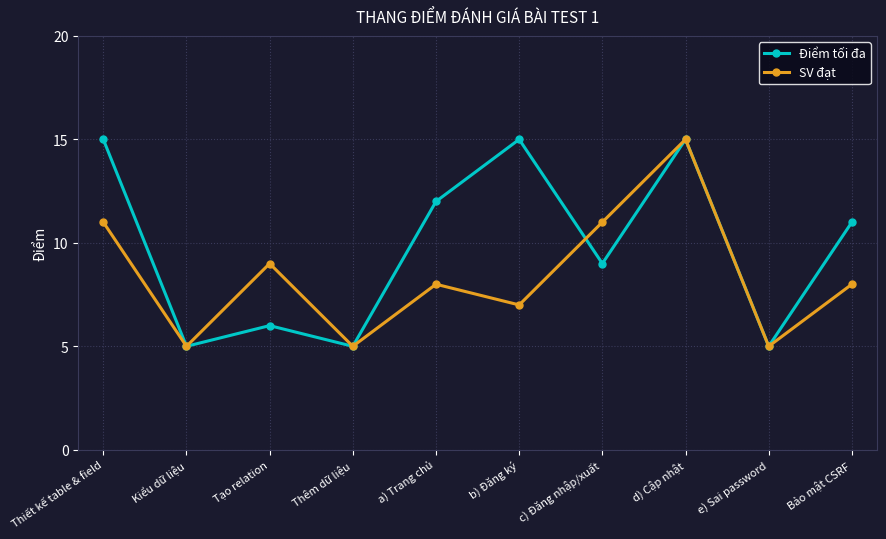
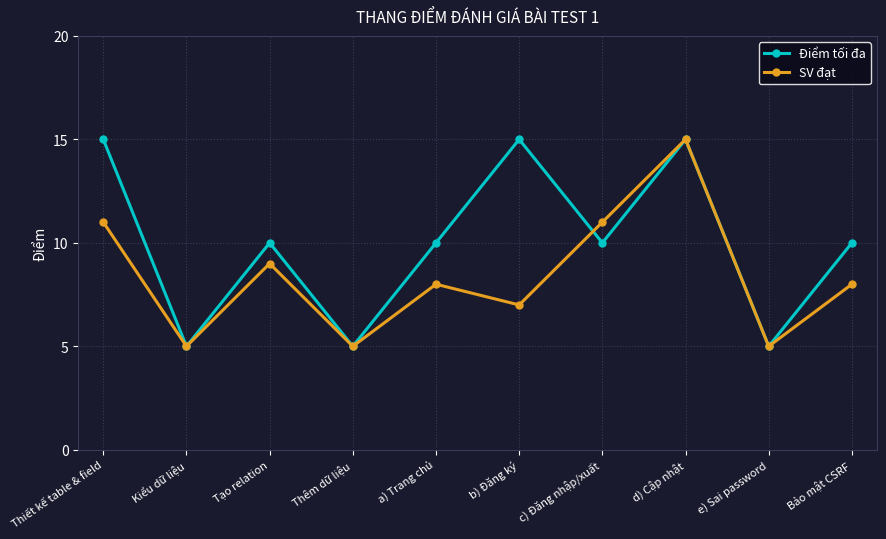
  {
    "Điểm tối đa": {
      "Thiết kế table & field": 15,
-     "Tạo relation": 6,
-     "a) Trang chủ": 12,
+     "Tạo relation": 10,
+     "a) Trang chủ": 10,
      "b) Đăng ký": 15,
-     "c) Đăng nhập/xuất": 9,
-     "Bảo mật CSRF": 11
+     "c) Đăng nhập/xuất": 10,
+     "Bảo mật CSRF": 10
    },
    "SV đạt": {
      "Thiết kế table & field": 11,
      "Tạo relation": 9,
      "a) Trang chủ": 8,
      "b) Đăng ký": 7,
      "c) Đăng nhập/xuất": 11,
      "Bảo mật CSRF": 8
    }
  }
